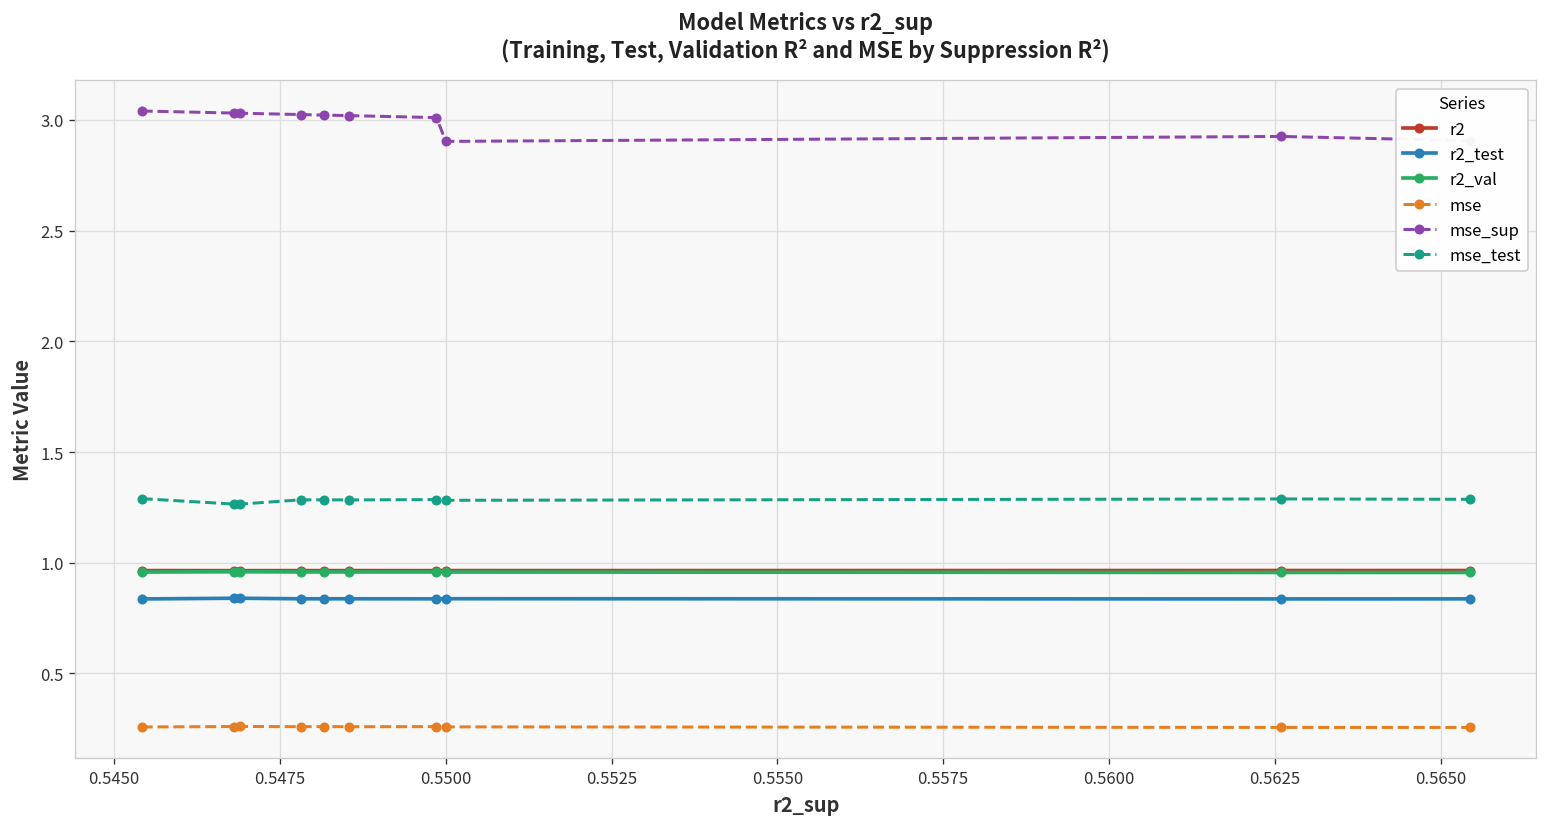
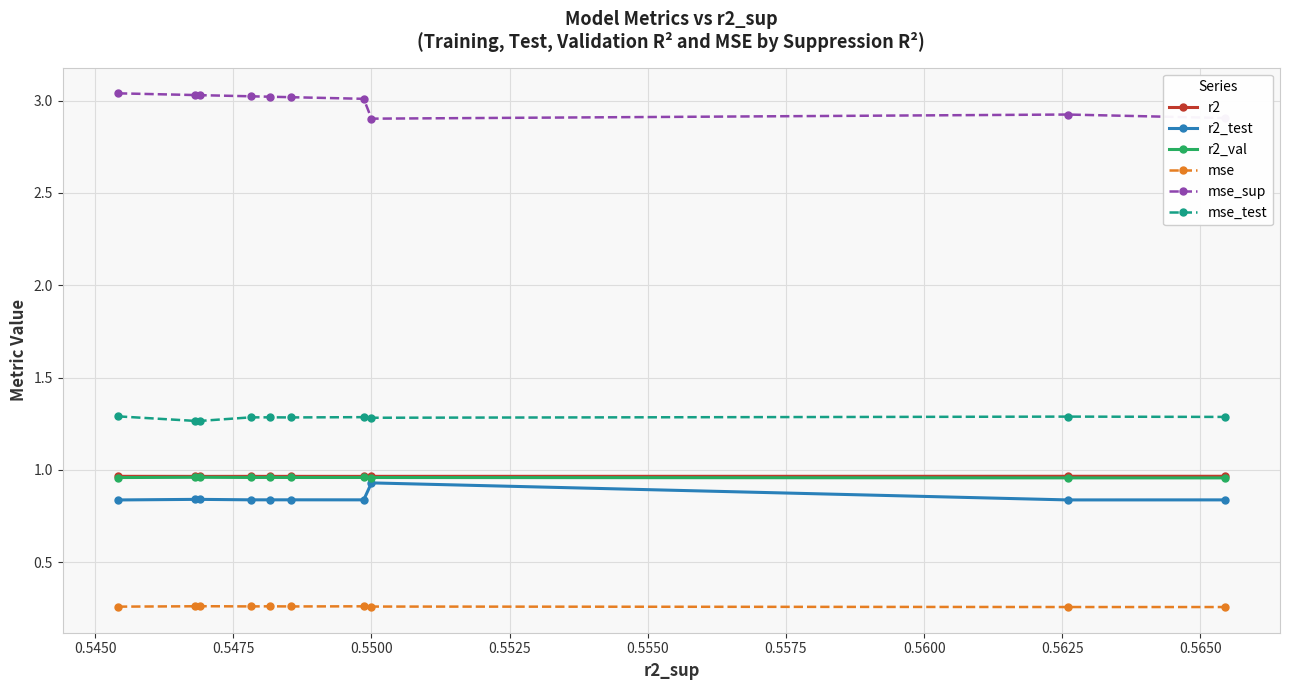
  {
    "r2_test": {
-     "0.5500": 0.84
+     "0.5500": 0.93
    },
    "mse": {
      "0.5500": 0.26
    },
    "mse_sup": {
      "0.5500": 2.90
    }
  }
